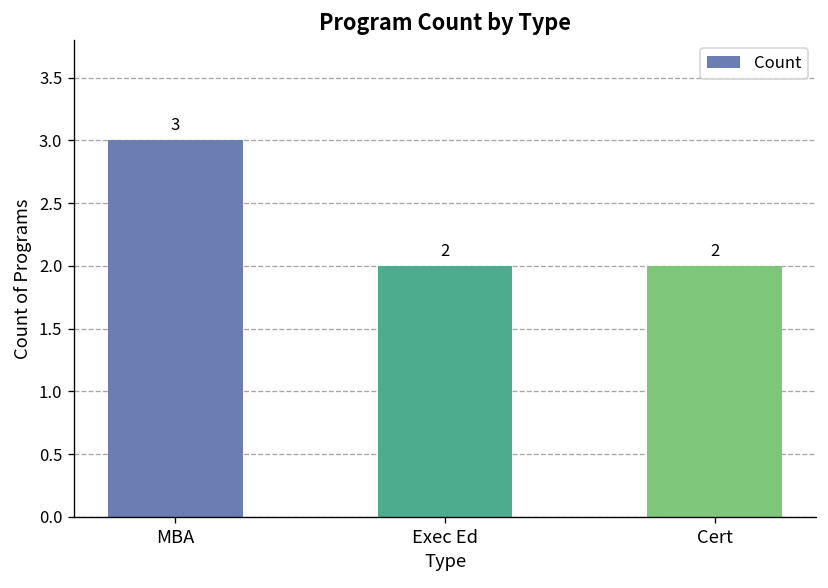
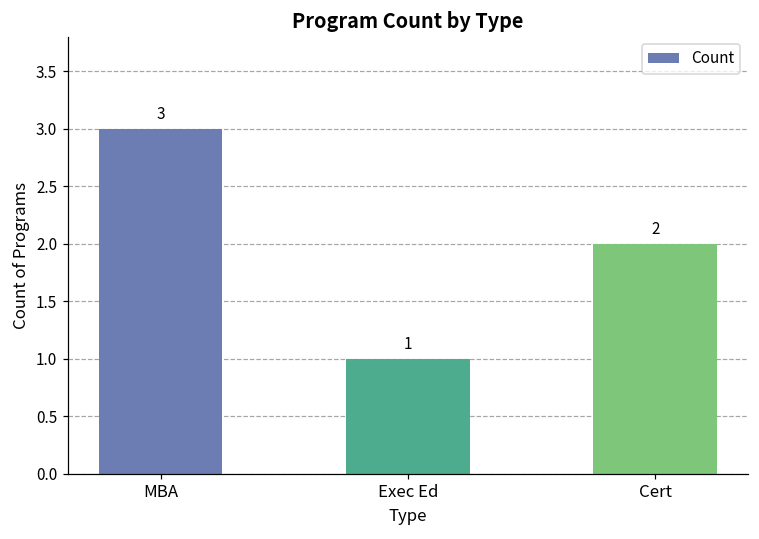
  {
    "MBA": 3,
-   "Exec Ed": 2,
+   "Exec Ed": 1,
    "Cert": 2
  }
